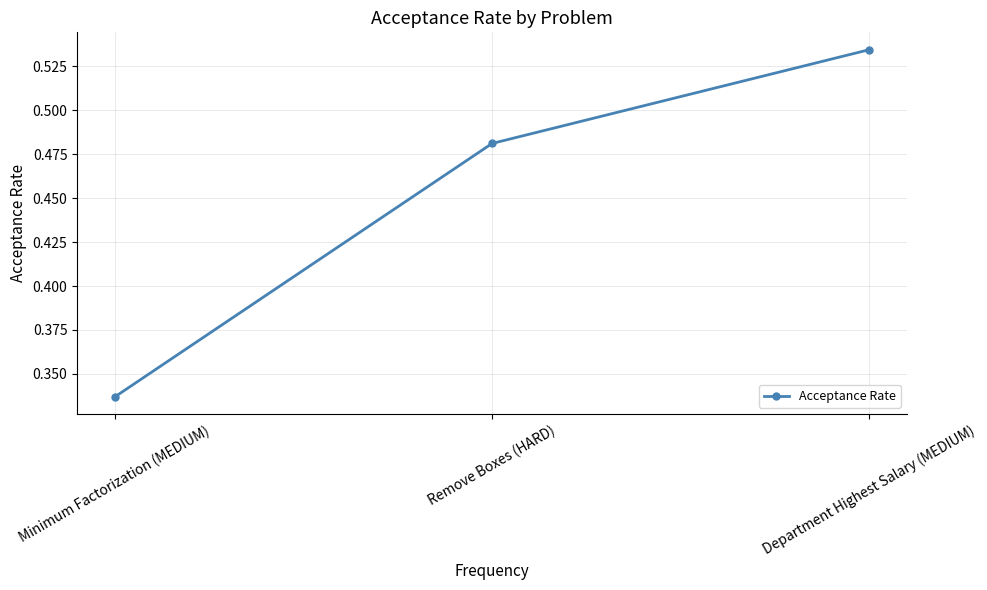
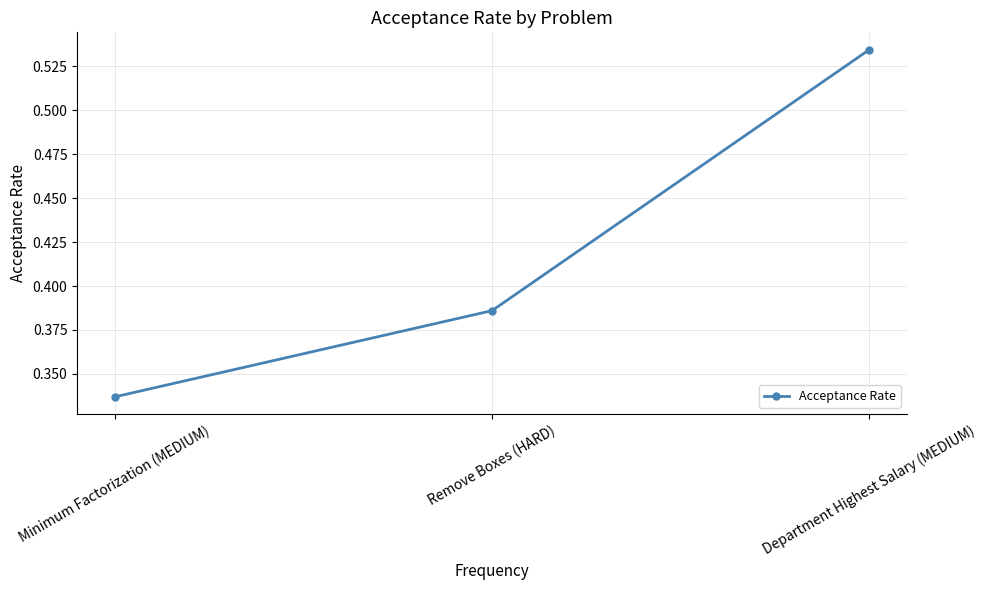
  {
    "Minimum Factorization (MEDIUM)": 0.337,
-   "Remove Boxes (HARD)": 0.481,
+   "Remove Boxes (HARD)": 0.386,
    "Department Highest Salary (MEDIUM)": 0.534
  }
